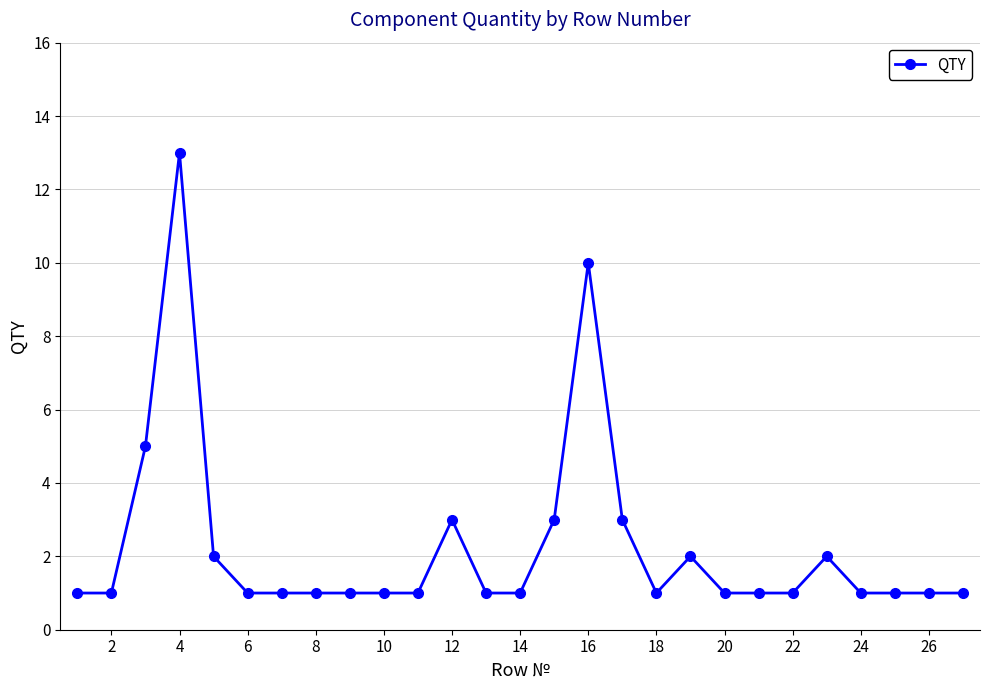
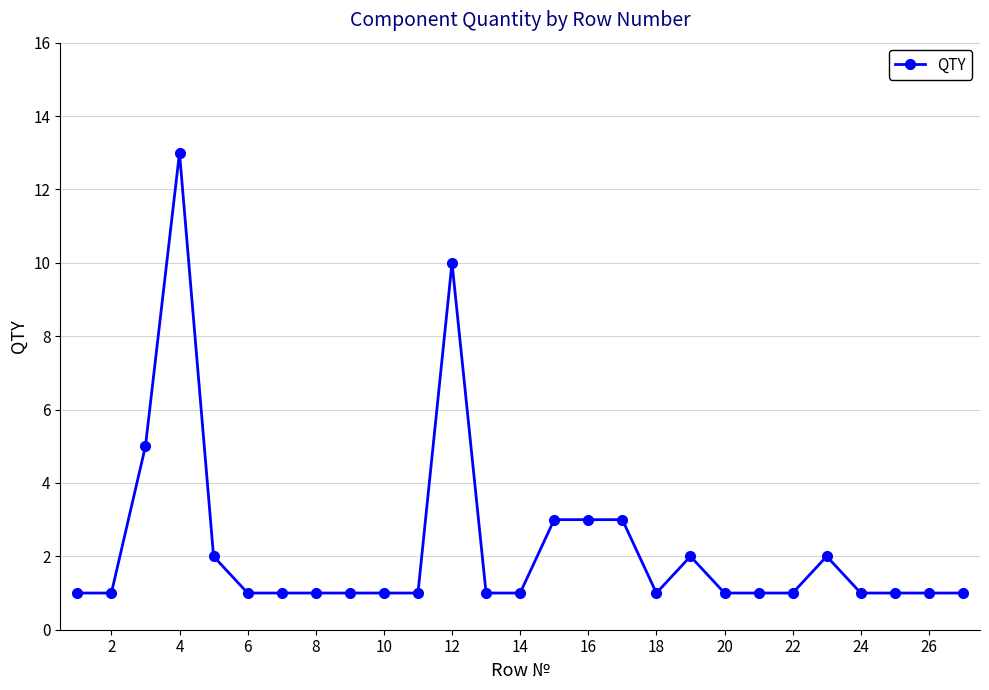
  {
    "2": 1,
    "4": 13,
    "6": 1,
    "8": 1,
    "10": 1,
-   "12": 3,
+   "12": 10,
    "14": 1,
-   "16": 10,
+   "16": 3,
    "18": 1,
    "20": 1,
    "22": 1,
    "24": 1,
    "26": 1
  }
